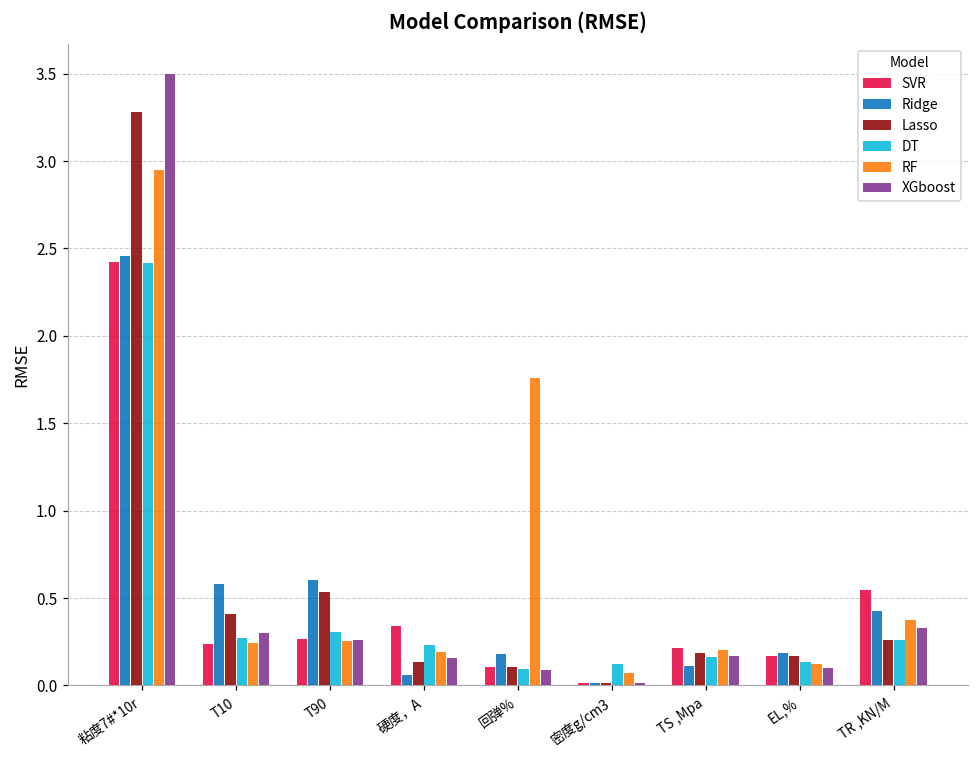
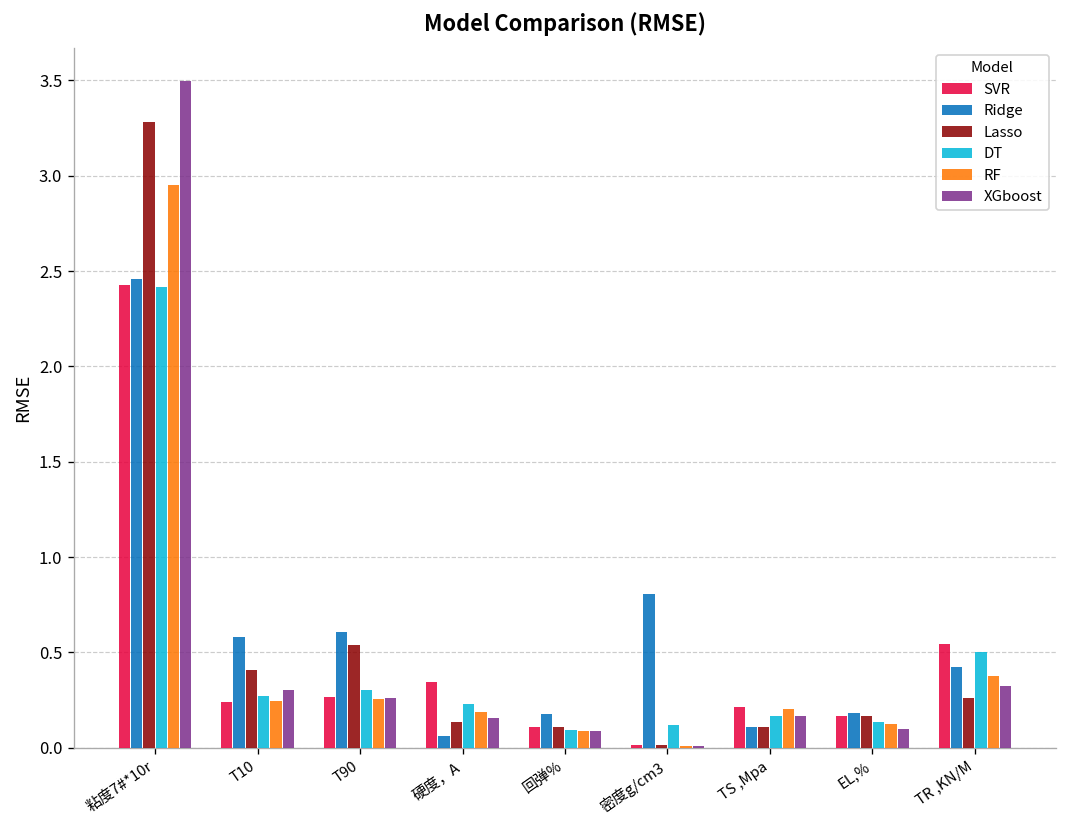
  {
    "SVR": {
      "粘度7#*10r": 2.43,
      "T10": 0.24,
      "T90": 0.27,
      "硬度，A": 0.34,
      "回弹%": 0.11,
      "TS ,Mpa": 0.21,
      "EL,%": 0.17,
      "TR ,KN/M": 0.54
    },
    "Ridge": {
      "粘度7#*10r": 2.46,
      "T10": 0.58,
      "T90": 0.61,
      "硬度，A": 0.06,
      "回弹%": 0.18,
-     "密度g/cm3": 0.01,
+     "密度g/cm3": 0.81,
      "TS ,Mpa": 0.11,
      "EL,%": 0.18,
      "TR ,KN/M": 0.43
    },
    "Lasso": {
      "粘度7#*10r": 3.28,
      "T10": 0.41,
      "T90": 0.54,
      "硬度，A": 0.13,
      "回弹%": 0.11,
-     "TS ,Mpa": 0.18,
+     "TS ,Mpa": 0.11,
      "EL,%": 0.17,
      "TR ,KN/M": 0.26
    },
    "DT": {
      "粘度7#*10r": 2.42,
      "T10": 0.27,
      "T90": 0.30,
      "硬度，A": 0.23,
      "回弹%": 0.09,
      "密度g/cm3": 0.12,
      "TS ,Mpa": 0.17,
      "EL,%": 0.13,
-     "TR ,KN/M": 0.26
+     "TR ,KN/M": 0.50
    },
    "RF": {
      "粘度7#*10r": 2.95,
      "T10": 0.24,
      "T90": 0.26,
      "硬度，A": 0.19,
-     "回弹%": 1.76,
-     "密度g/cm3": 0.07,
+     "回弹%": 0.09,
+     "密度g/cm3": 0.01,
      "TS ,Mpa": 0.20,
      "EL,%": 0.13,
      "TR ,KN/M": 0.38
    },
    "XGboost": {
      "粘度7#*10r": 3.50,
      "T10": 0.30,
      "T90": 0.26,
      "硬度，A": 0.16,
      "回弹%": 0.09,
      "TS ,Mpa": 0.17,
      "EL,%": 0.10,
      "TR ,KN/M": 0.33
    }
  }
